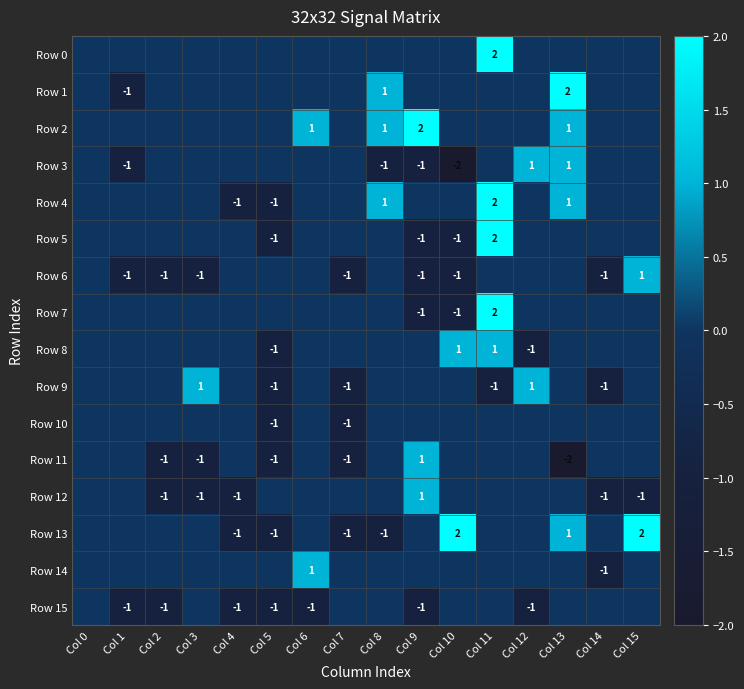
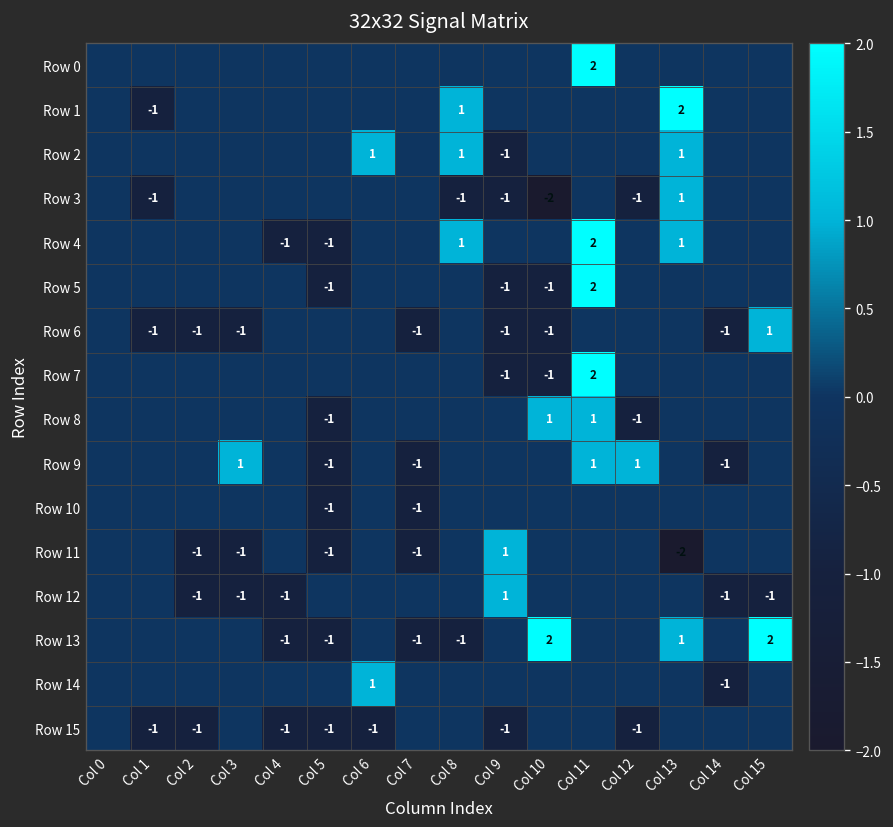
  {
    "Row 0": {
      "Col 11": 2
    },
    "Row 1": {
      "Col 1": -1,
      "Col 8": 1,
      "Col 13": 2
    },
    "Row 2": {
      "Col 6": 1,
      "Col 8": 1,
-     "Col 9": 2,
+     "Col 9": -1,
      "Col 13": 1
    },
    "Row 3": {
      "Col 1": -1,
      "Col 8": -1,
      "Col 9": -1,
-     "Col 12": 1,
+     "Col 12": -1,
      "Col 13": 1
    },
    "Row 4": {
      "Col 4": -1,
      "Col 5": -1,
      "Col 8": 1,
      "Col 11": 2,
      "Col 13": 1
    },
    "Row 5": {
      "Col 5": -1,
      "Col 9": -1,
      "Col 10": -1,
      "Col 11": 2
    },
    "Row 6": {
      "Col 1": -1,
      "Col 2": -1,
      "Col 3": -1,
      "Col 7": -1,
      "Col 9": -1,
      "Col 10": -1,
      "Col 14": -1,
      "Col 15": 1
    },
    "Row 7": {
      "Col 9": -1,
      "Col 10": -1,
      "Col 11": 2
    },
    "Row 8": {
      "Col 5": -1,
      "Col 10": 1,
      "Col 11": 1,
      "Col 12": -1
    },
    "Row 9": {
      "Col 3": 1,
      "Col 5": -1,
      "Col 7": -1,
-     "Col 11": -1,
+     "Col 11": 1,
      "Col 12": 1,
      "Col 14": -1
    },
    "Row 10": {
      "Col 5": -1,
      "Col 7": -1
    },
    "Row 11": {
      "Col 2": -1,
      "Col 3": -1,
      "Col 5": -1,
      "Col 7": -1,
      "Col 9": 1
    },
    "Row 12": {
      "Col 2": -1,
      "Col 3": -1,
      "Col 4": -1,
      "Col 9": 1,
      "Col 14": -1,
      "Col 15": -1
    },
    "Row 13": {
      "Col 4": -1,
      "Col 5": -1,
      "Col 7": -1,
      "Col 8": -1,
      "Col 10": 2,
      "Col 13": 1,
      "Col 15": 2
    },
    "Row 14": {
      "Col 6": 1,
      "Col 14": -1
    },
    "Row 15": {
      "Col 1": -1,
      "Col 2": -1,
      "Col 4": -1,
      "Col 5": -1,
      "Col 6": -1,
      "Col 9": -1,
      "Col 12": -1
    }
  }
